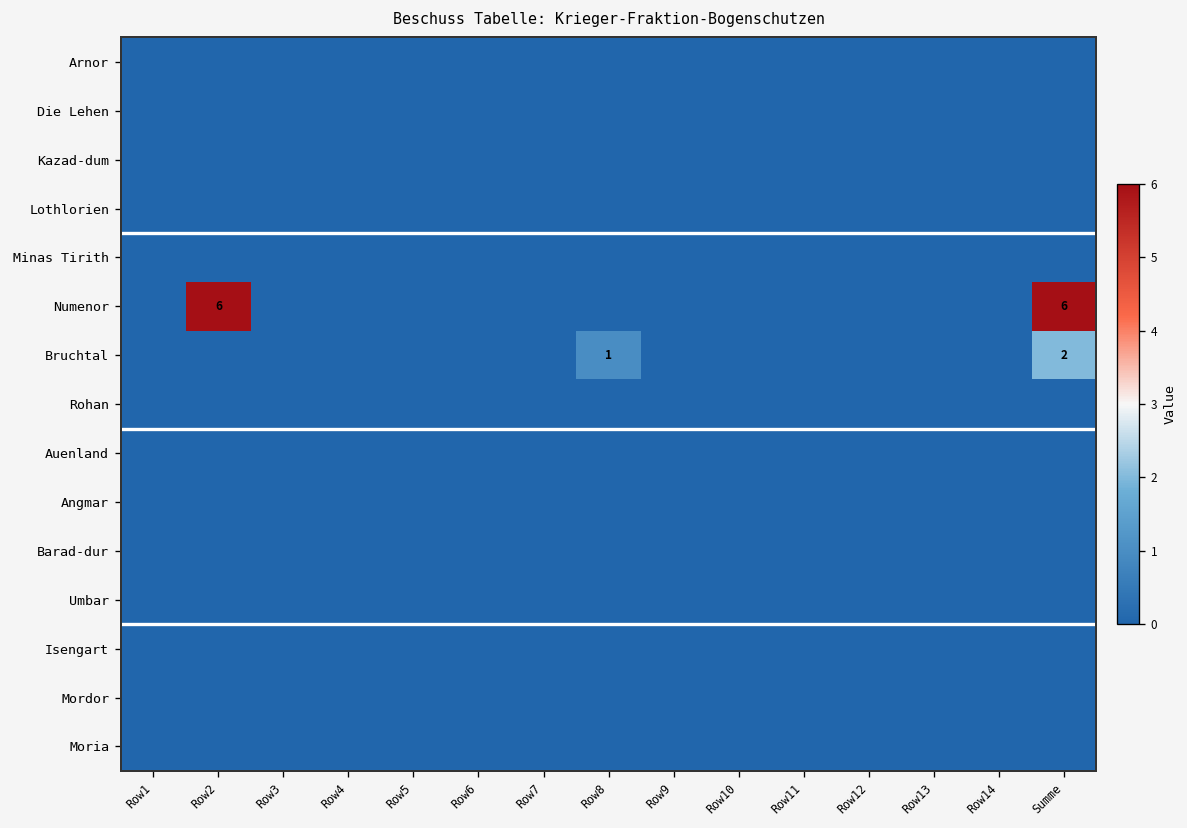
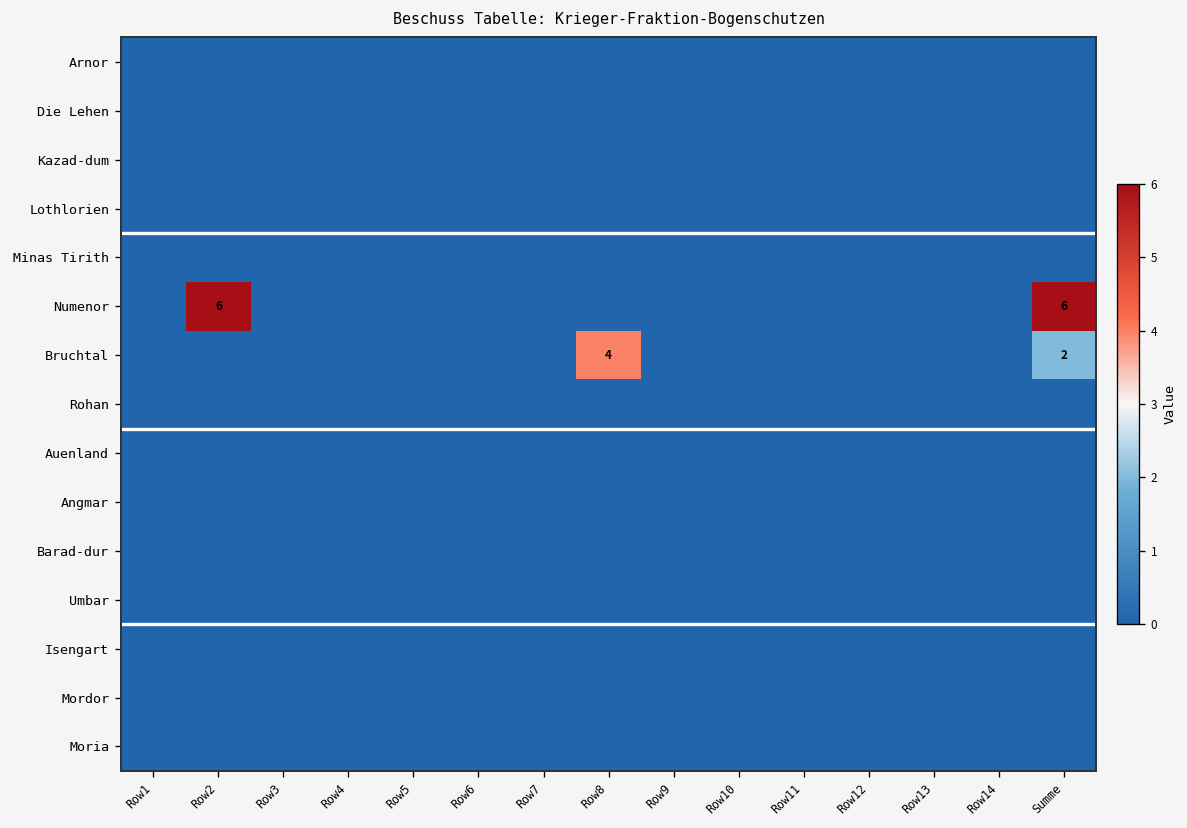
  {
    "Numenor": {
      "Row2": 6,
      "Summe": 6
    },
    "Bruchtal": {
-     "Row8": 1,
+     "Row8": 4,
      "Summe": 2
    }
  }
